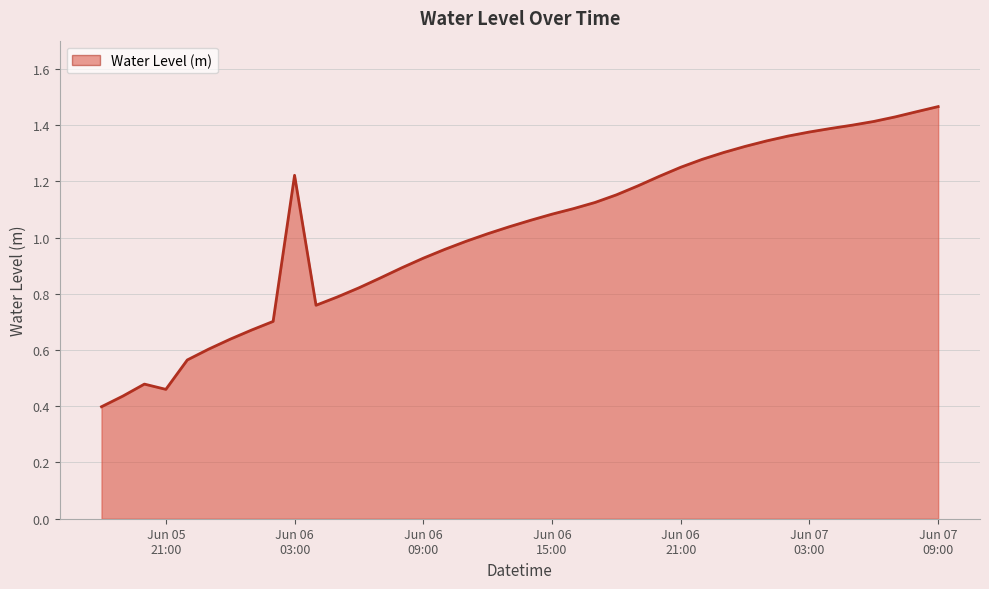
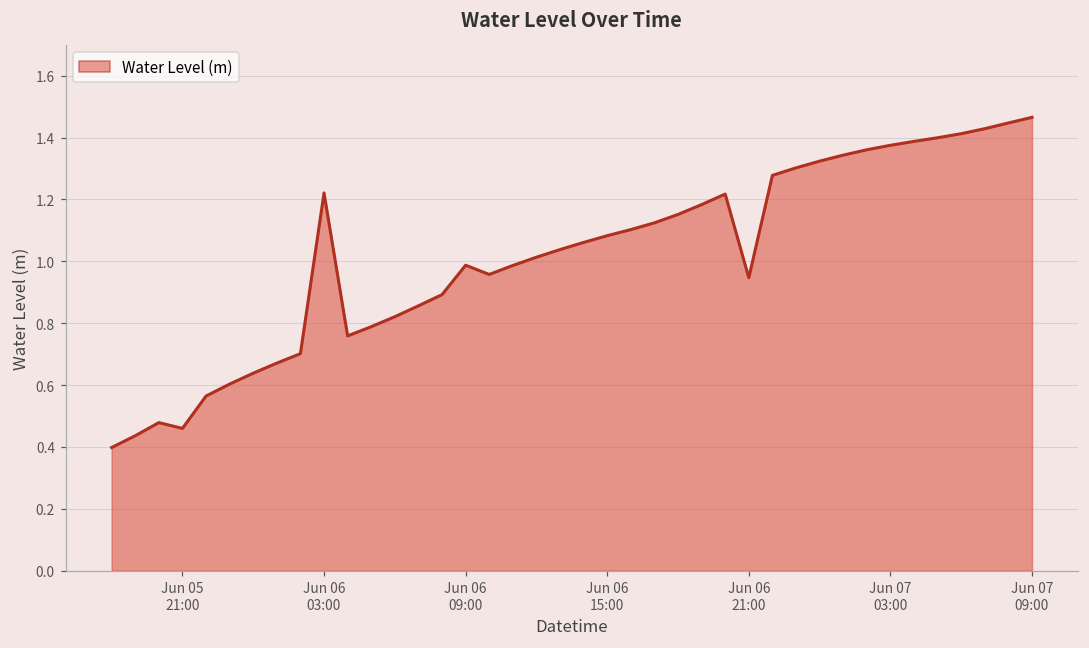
  {
    "Jun 05 21:00": 0.46,
    "Jun 06 03:00": 1.22,
-   "Jun 06 09:00": 0.93,
+   "Jun 06 09:00": 0.99,
    "Jun 06 15:00": 1.08,
-   "Jun 06 21:00": 1.25,
+   "Jun 06 21:00": 0.95,
    "Jun 07 03:00": 1.38,
    "Jun 07 09:00": 1.47
  }
